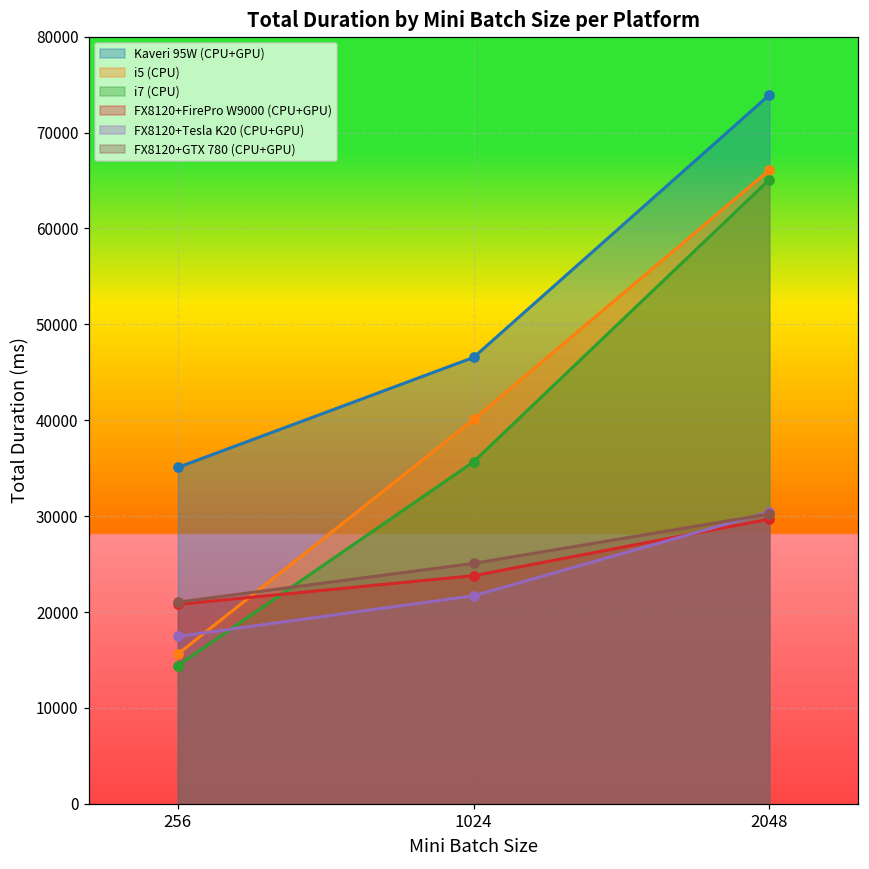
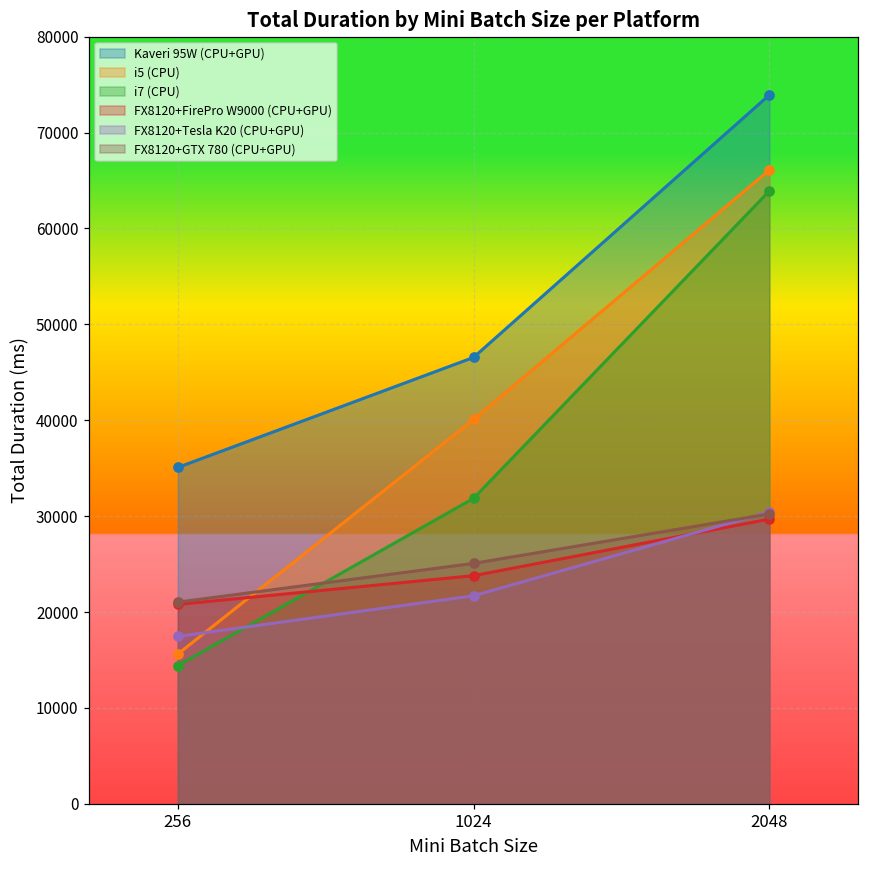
  {
    "Kaveri 95W (CPU+GPU)": {
      "256": 35000,
      "1024": 47000,
      "2048": 74000
    },
    "i7 (CPU)": {
      "256": 14000,
-     "1024": 36000,
-     "2048": 65000
+     "1024": 32000,
+     "2048": 64000
    },
    "FX8120+Tesla K20 (CPU+GPU)": {
      "256": 17000,
      "1024": 22000
    }
  }
